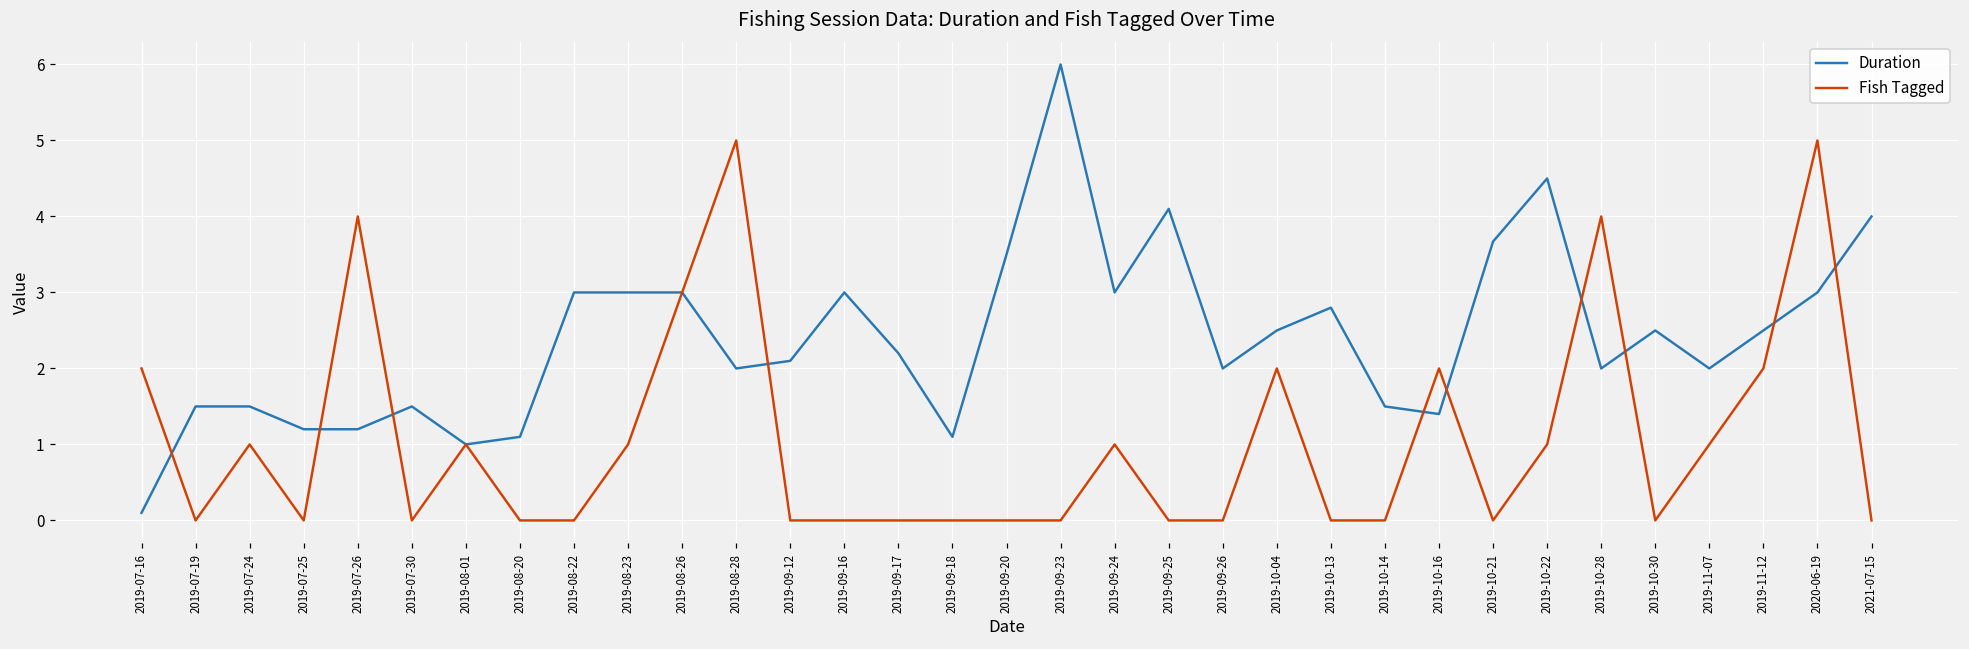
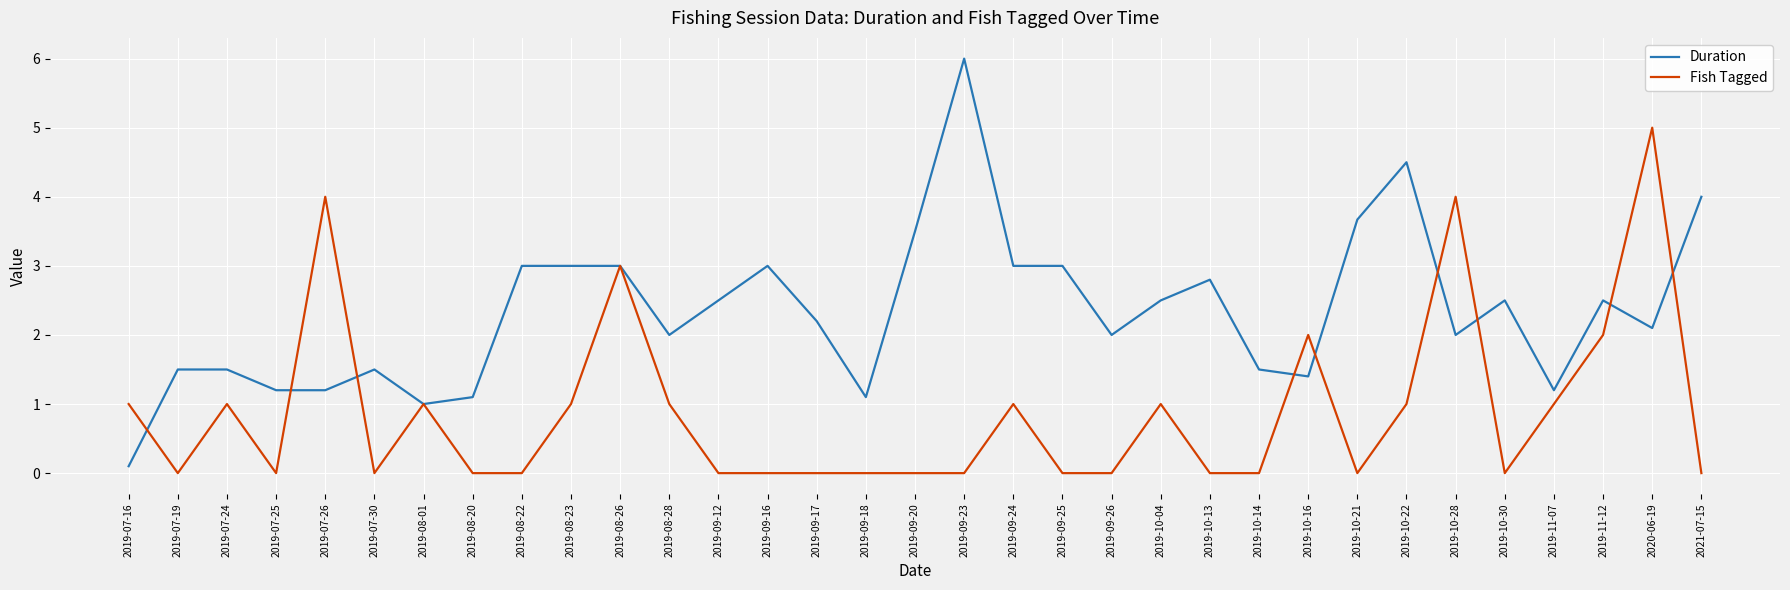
  {
    "Duration": {
      "2019-07-16": 0.1,
      "2019-07-19": 1.5,
      "2019-07-24": 1.5,
      "2019-07-25": 1.2,
      "2019-07-26": 1.2,
      "2019-07-30": 1.5,
      "2019-08-20": 1.1,
      "2019-08-22": 3.0,
      "2019-08-23": 3.0,
      "2019-08-28": 2.0,
-     "2019-09-12": 2.1,
+     "2019-09-12": 2.5,
      "2019-09-16": 3.0,
      "2019-09-17": 2.2,
      "2019-09-18": 1.1,
      "2019-09-20": 3.5,
      "2019-09-23": 6.0,
      "2019-09-24": 3.0,
-     "2019-09-25": 4.1,
+     "2019-09-25": 3.0,
      "2019-09-26": 2.0,
      "2019-10-04": 2.5,
      "2019-10-13": 2.8,
      "2019-10-14": 1.5,
      "2019-10-16": 1.4,
      "2019-10-21": 3.7,
      "2019-10-22": 4.5,
      "2019-10-28": 2.0,
      "2019-10-30": 2.5,
-     "2019-11-07": 2.0,
+     "2019-11-07": 1.2,
      "2019-11-12": 2.5,
-     "2020-06-19": 3.0,
+     "2020-06-19": 2.1,
      "2021-07-15": 4.0
    },
    "Fish Tagged": {
-     "2019-07-16": 2,
+     "2019-07-16": 1,
      "2019-07-19": 0,
      "2019-07-24": 1,
      "2019-07-25": 0,
      "2019-07-26": 4,
      "2019-07-30": 0,
      "2019-08-20": 0,
      "2019-08-22": 0,
      "2019-08-23": 1,
-     "2019-08-28": 5,
+     "2019-08-28": 1,
      "2019-09-12": 0,
      "2019-09-16": 0,
      "2019-09-17": 0,
      "2019-09-18": 0,
      "2019-09-20": 0,
      "2019-09-23": 0,
      "2019-09-24": 1,
      "2019-09-25": 0,
      "2019-09-26": 0,
-     "2019-10-04": 2,
+     "2019-10-04": 1,
      "2019-10-13": 0,
      "2019-10-14": 0,
      "2019-10-16": 2,
      "2019-10-21": 0,
      "2019-10-22": 1,
      "2019-10-28": 4,
      "2019-10-30": 0,
      "2019-11-07": 1,
      "2019-11-12": 2,
      "2020-06-19": 5,
      "2021-07-15": 0
    }
  }
